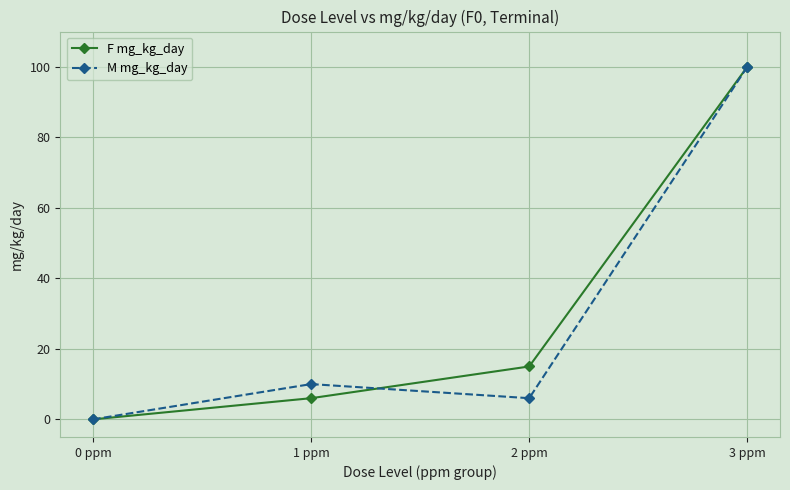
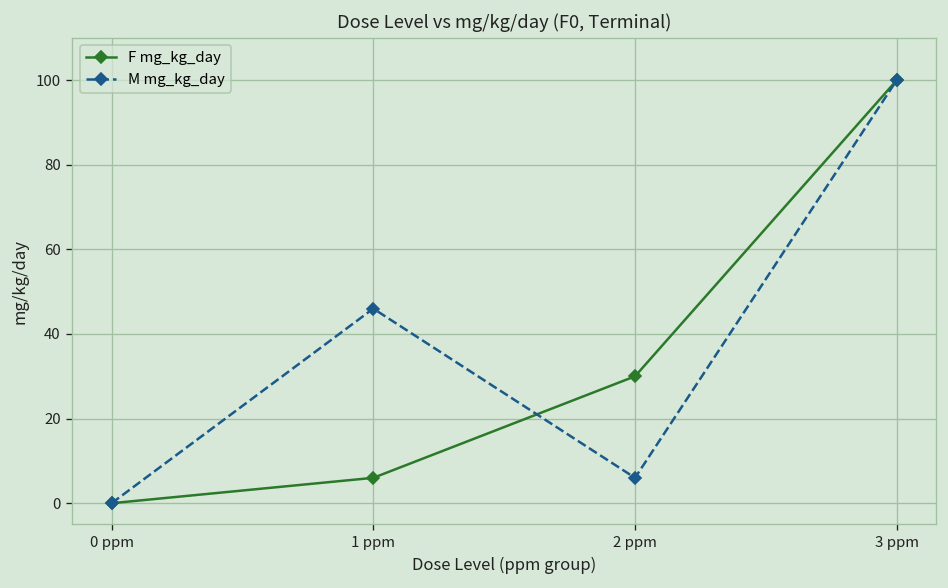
  {
    "F mg_kg_day": {
      "1 ppm": 6,
-     "2 ppm": 15
+     "2 ppm": 30
    },
    "M mg_kg_day": {
-     "1 ppm": 10,
+     "1 ppm": 46,
      "2 ppm": 6
    }
  }
